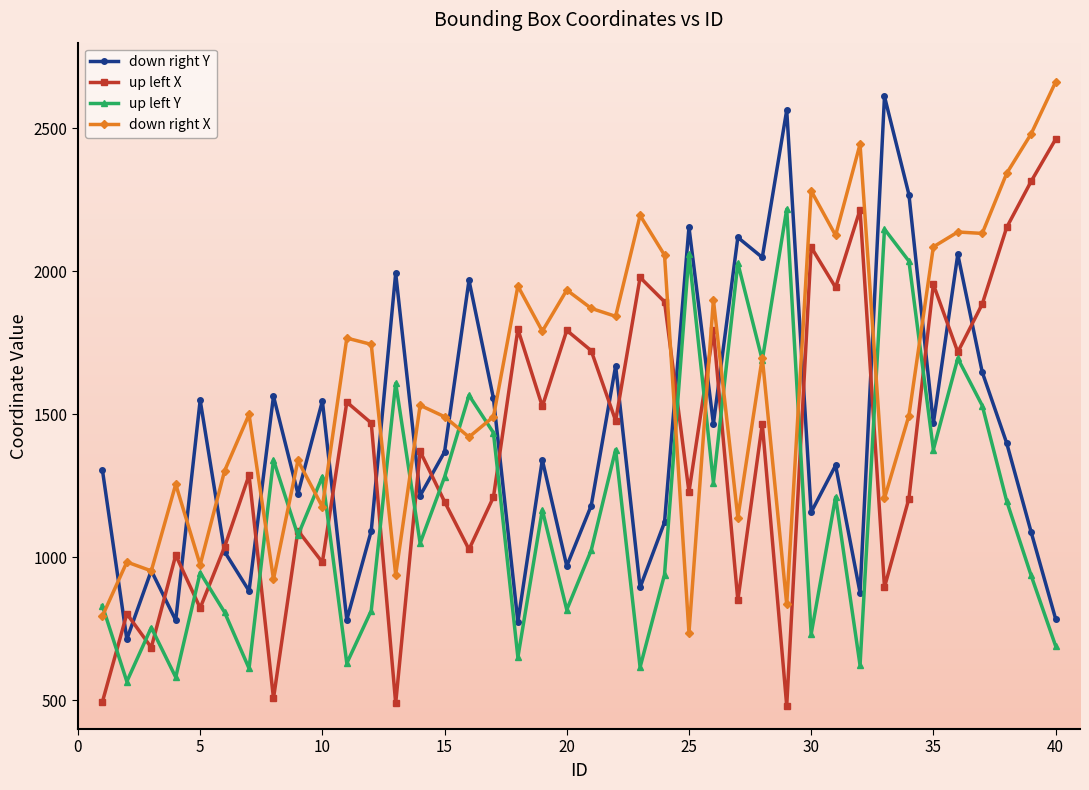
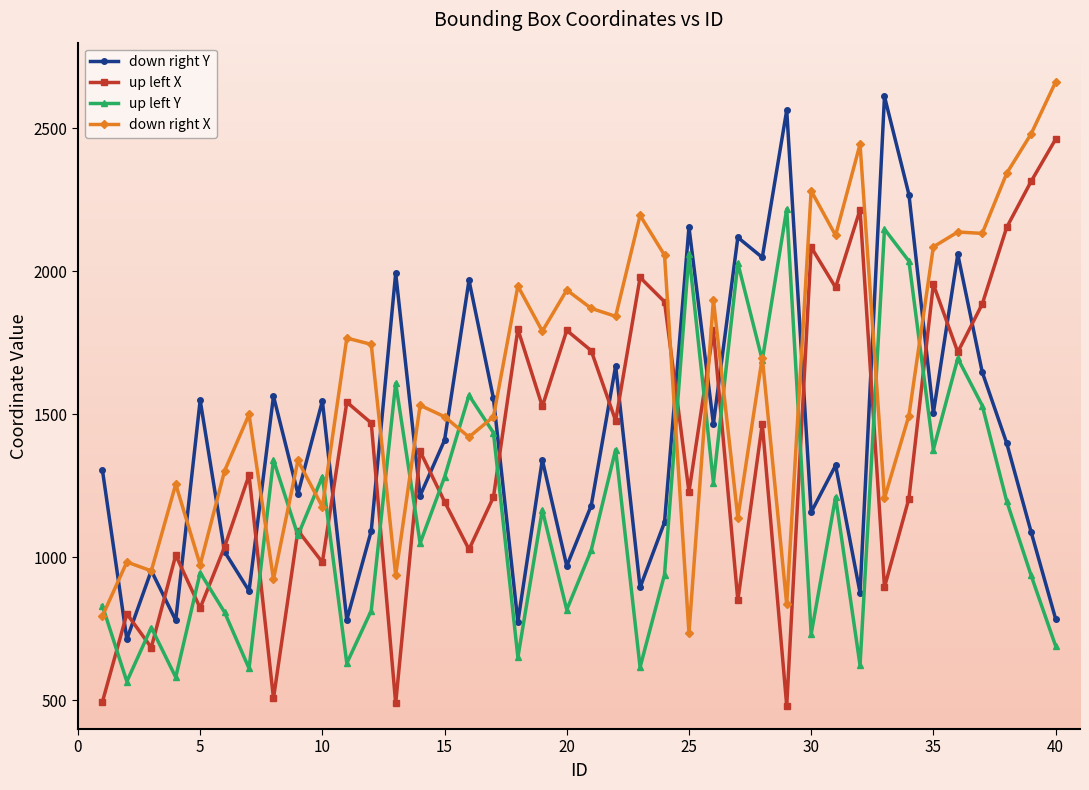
  {
    "down right Y": {
      "5": 1550,
      "10": 1550,
-     "15": 1370,
+     "15": 1410,
      "20": 970,
      "25": 2160,
      "30": 1160,
-     "35": 1470,
+     "35": 1510,
      "40": 790
    },
    "up left X": {
      "5": 820,
      "10": 980,
      "15": 1200,
      "20": 1790,
      "25": 1230,
      "30": 2090,
      "35": 1960,
      "40": 2460
    },
    "up left Y": {
      "5": 950,
      "10": 1280,
      "15": 1280,
      "20": 820,
      "25": 2060,
      "30": 730,
      "35": 1380,
      "40": 690
    },
    "down right X": {
      "5": 970,
      "10": 1180,
      "15": 1490,
      "20": 1940,
      "25": 740,
      "30": 2280,
      "35": 2090,
      "40": 2660
    }
  }
